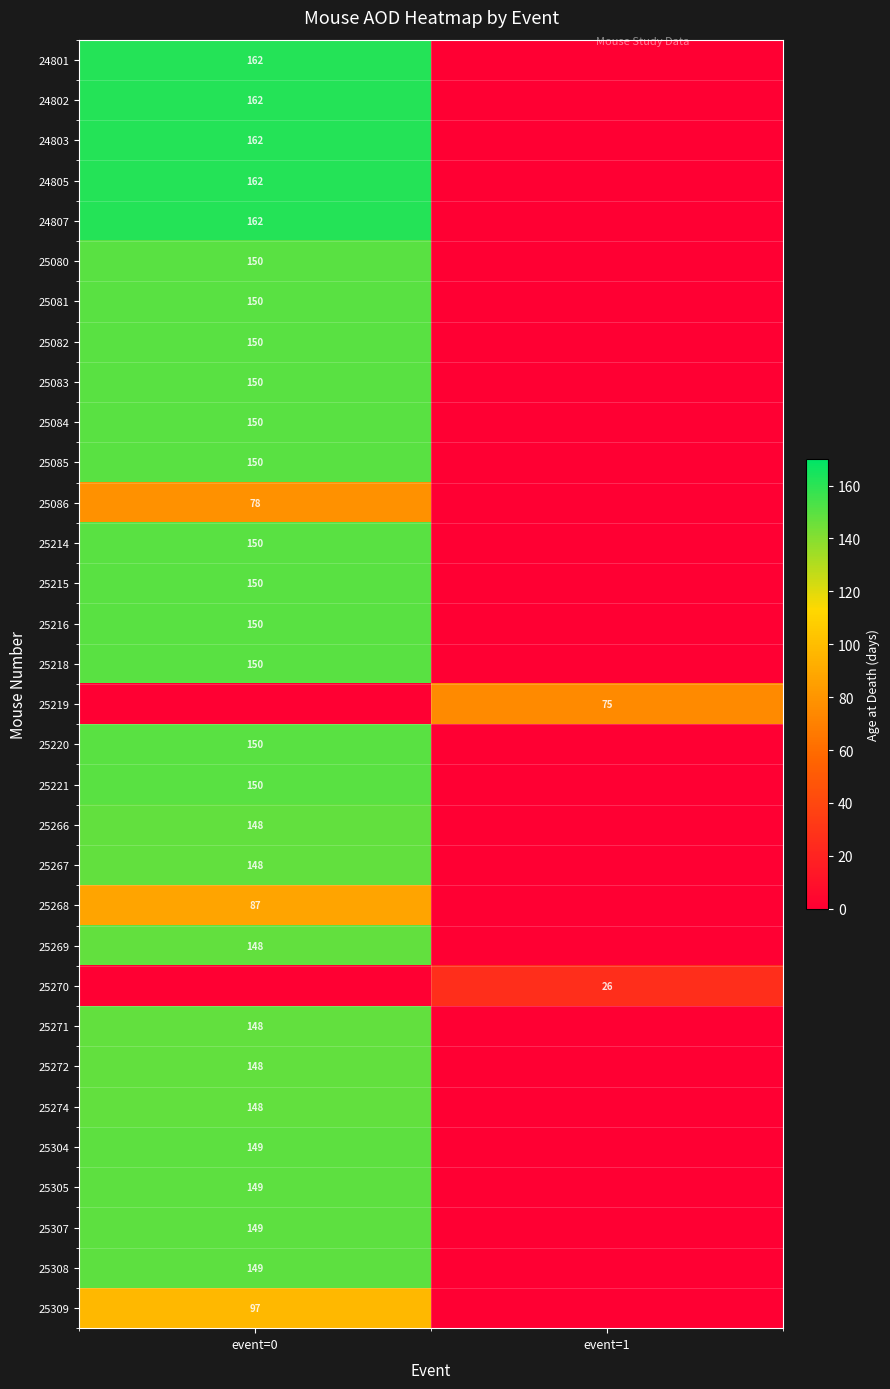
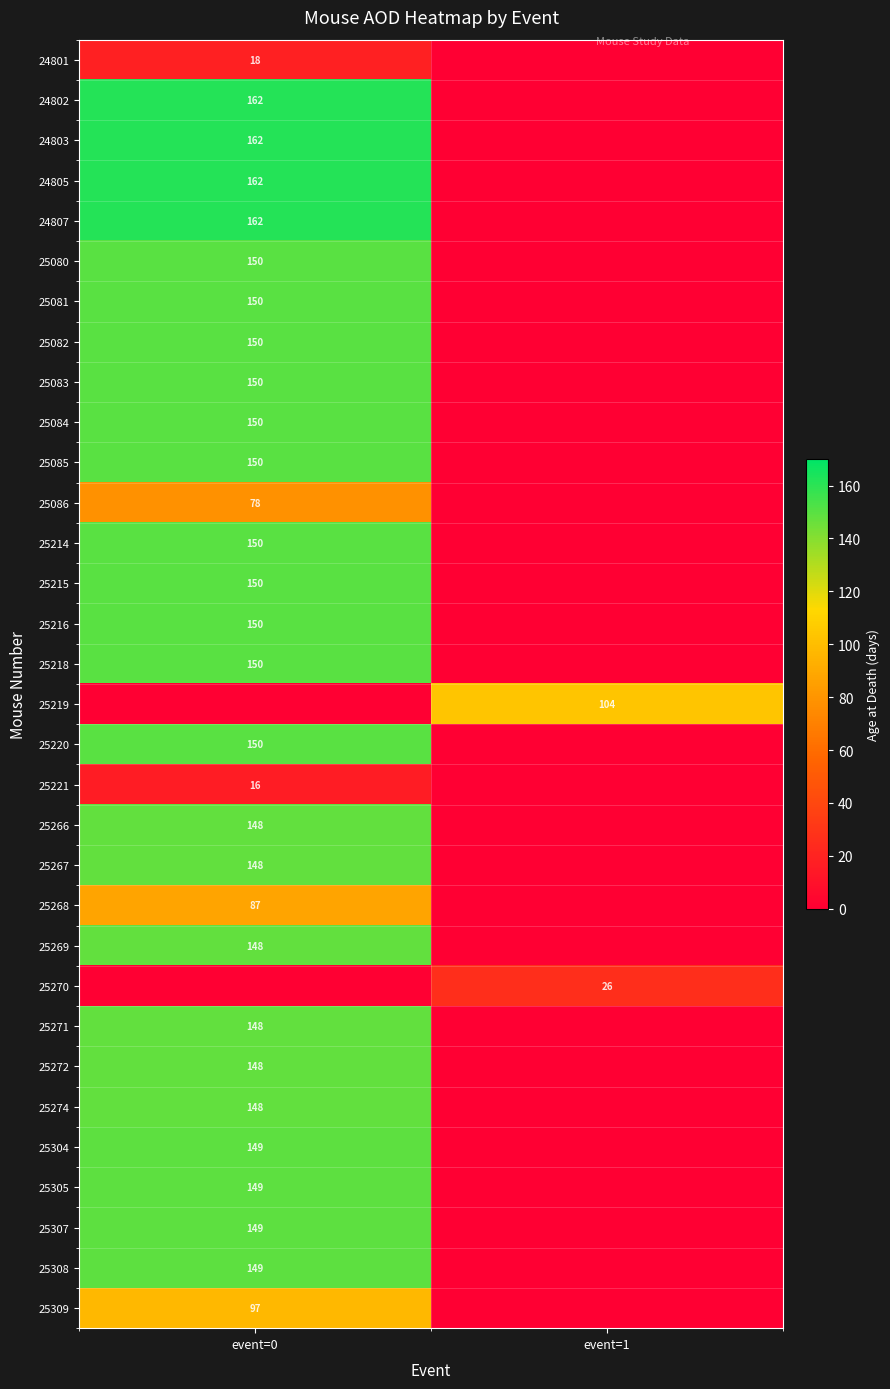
  {
    "24801": {
-     "event=0": 162
+     "event=0": 18
    },
    "24802": {
      "event=0": 162
    },
    "24803": {
      "event=0": 162
    },
    "24805": {
      "event=0": 162
    },
    "24807": {
      "event=0": 162
    },
    "25080": {
      "event=0": 150
    },
    "25081": {
      "event=0": 150
    },
    "25082": {
      "event=0": 150
    },
    "25083": {
      "event=0": 150
    },
    "25084": {
      "event=0": 150
    },
    "25085": {
      "event=0": 150
    },
    "25086": {
      "event=0": 78
    },
    "25214": {
      "event=0": 150
    },
    "25215": {
      "event=0": 150
    },
    "25216": {
      "event=0": 150
    },
    "25218": {
      "event=0": 150
    },
    "25219": {
-     "event=1": 75
+     "event=1": 104
    },
    "25220": {
      "event=0": 150
    },
    "25221": {
-     "event=0": 150
+     "event=0": 16
    },
    "25266": {
      "event=0": 148
    },
    "25267": {
      "event=0": 148
    },
    "25268": {
      "event=0": 87
    },
    "25269": {
      "event=0": 148
    },
    "25270": {
      "event=1": 26
    },
    "25271": {
      "event=0": 148
    },
    "25272": {
      "event=0": 148
    },
    "25274": {
      "event=0": 148
    },
    "25304": {
      "event=0": 149
    },
    "25305": {
      "event=0": 149
    },
    "25307": {
      "event=0": 149
    },
    "25308": {
      "event=0": 149
    },
    "25309": {
      "event=0": 97
    }
  }
